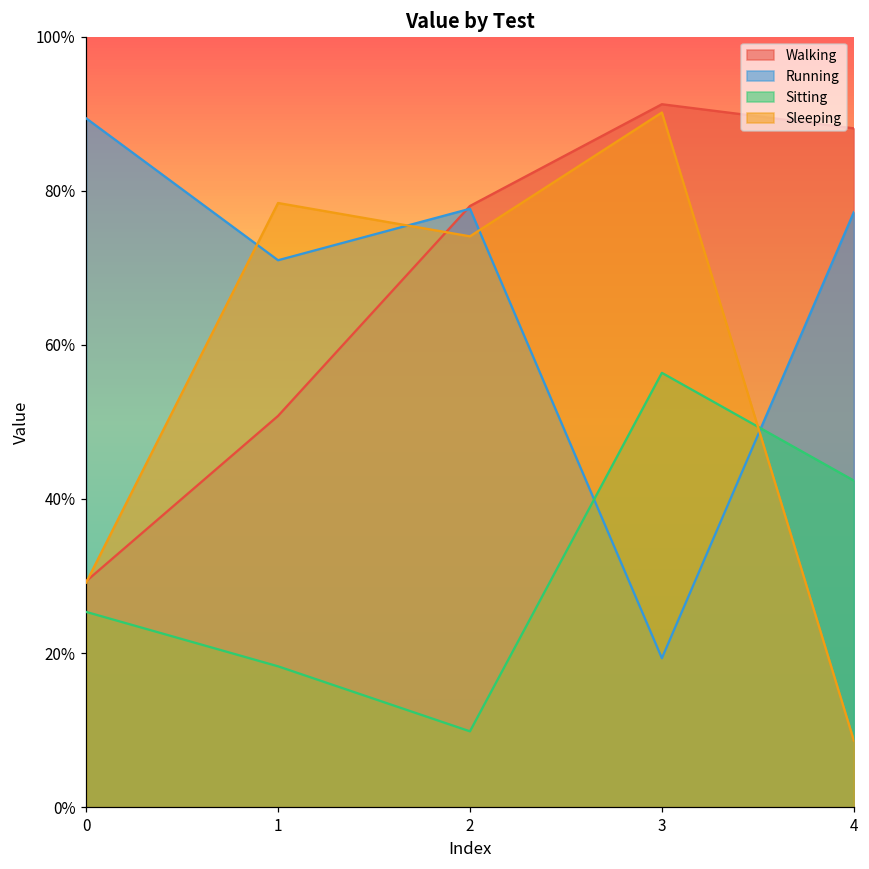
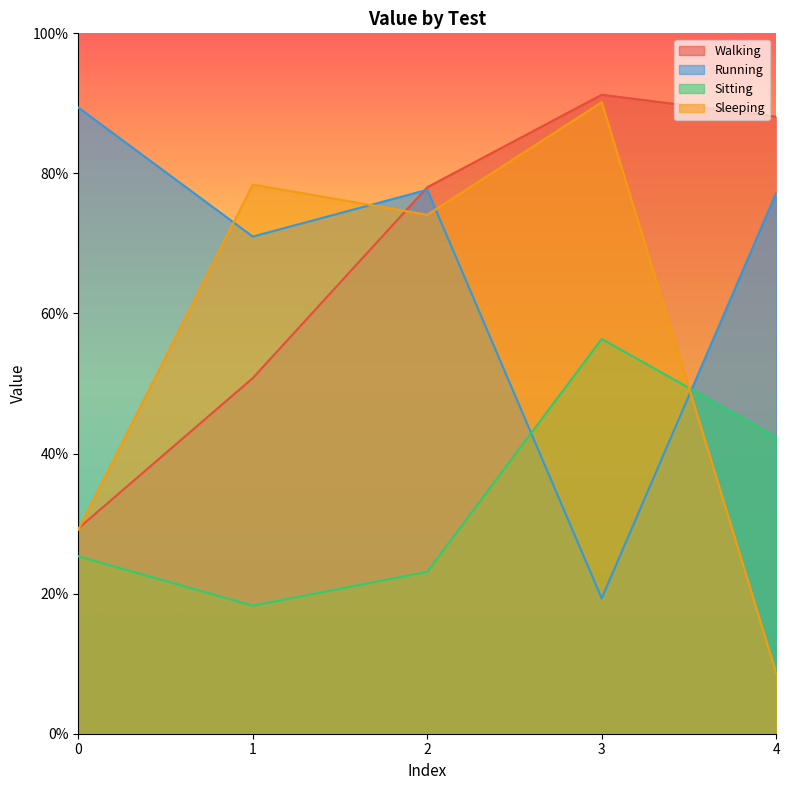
  {
    "Walking": {
      "1": "51%",
      "3": "91%",
      "4": "88%"
    },
    "Running": {
      "0": "89%",
      "1": "71%",
      "3": "19%",
      "4": "77%"
    },
    "Sitting": {
      "0": "25%",
      "1": "18%",
-     "2": "10%",
+     "2": "23%",
      "3": "56%",
      "4": "42%"
    },
    "Sleeping": {
      "1": "78%",
      "2": "74%",
      "3": "90%",
      "4": "9%"
    }
  }
